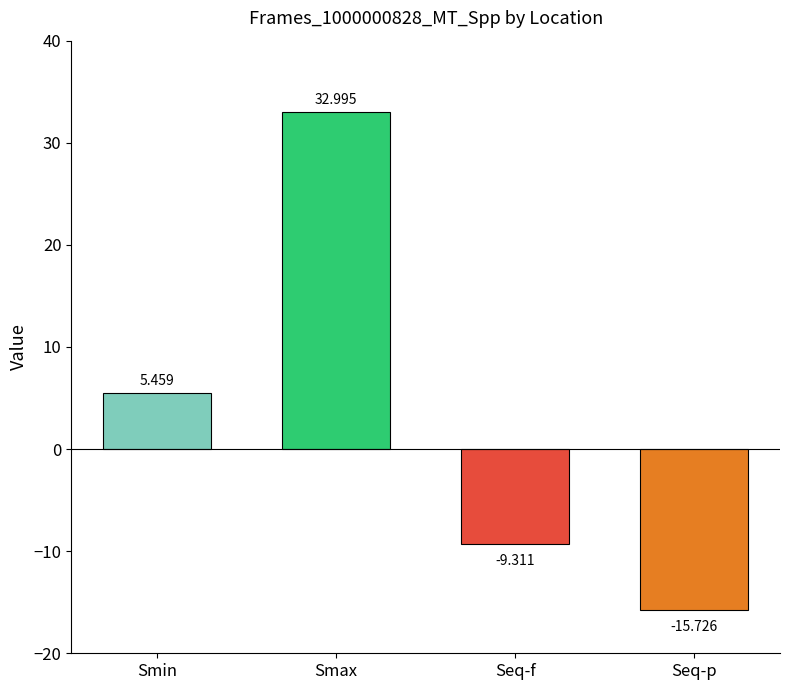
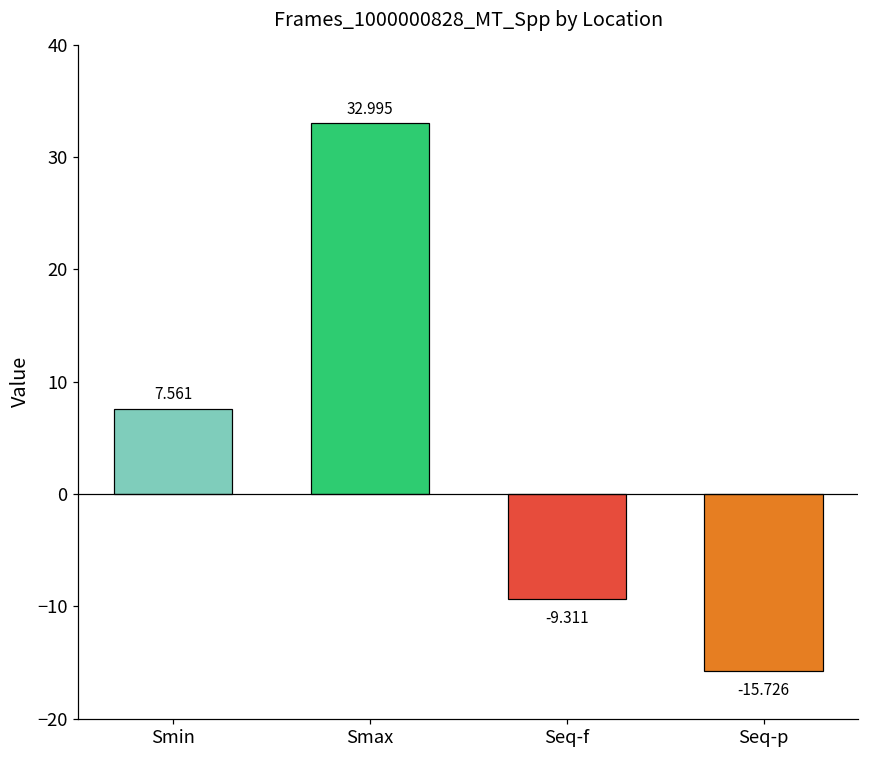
  {
-   "Smin": 5.459,
+   "Smin": 7.561,
    "Smax": 32.995,
    "Seq-f": -9.311,
    "Seq-p": -15.726
  }
